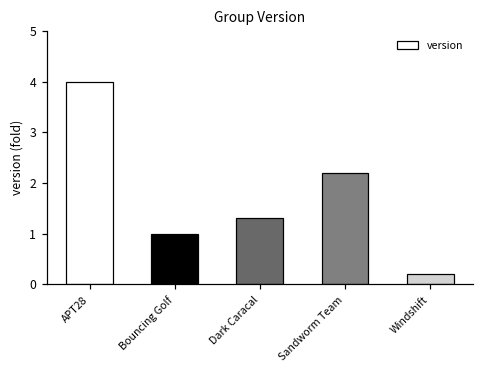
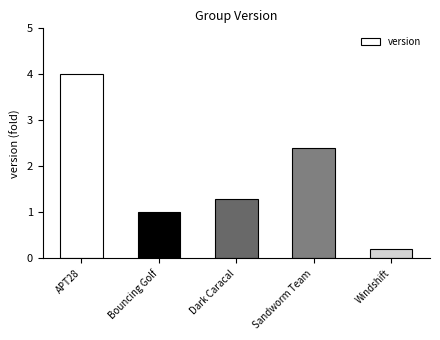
  {
    "APT28": 4.0,
    "Bouncing Golf": 1.0,
    "Dark Caracal": 1.3,
-   "Sandworm Team": 2.2,
+   "Sandworm Team": 2.4,
    "Windshift": 0.2
  }
